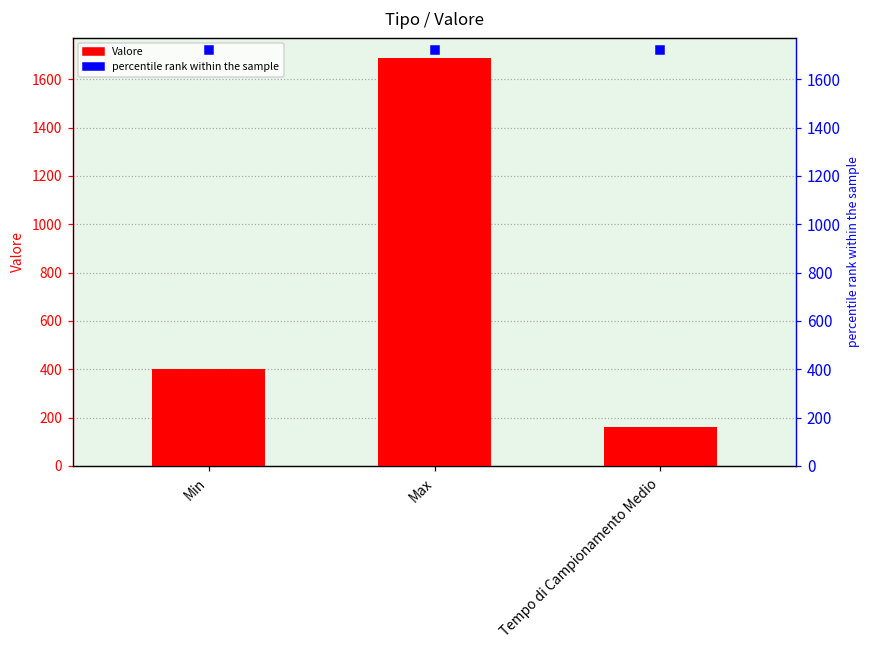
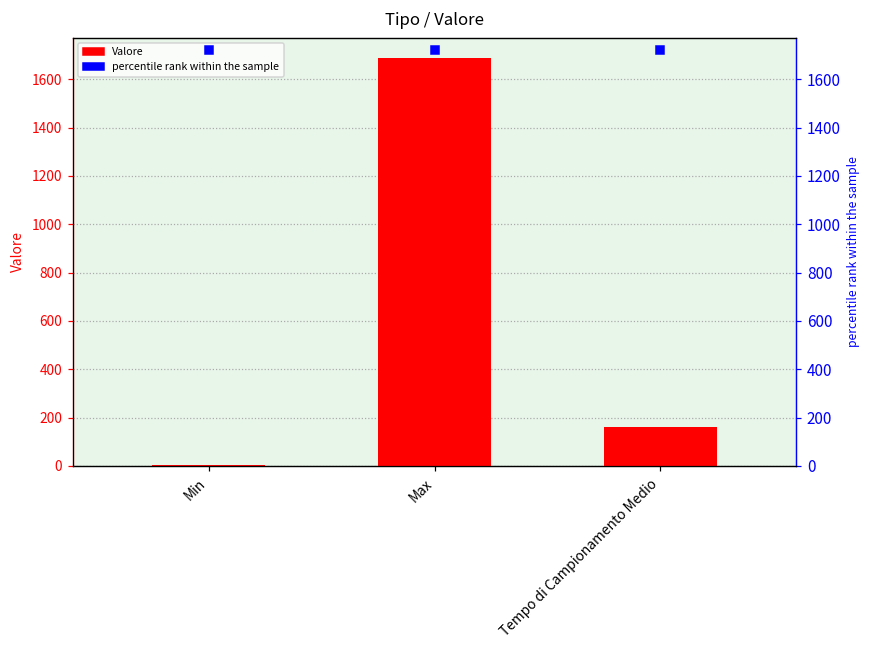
  {
    "Valore": {
-     "Min": 400,
+     "Min": 0,
      "Max": 1690,
      "Tempo di Campionamento Medio": 160
    }
  }
